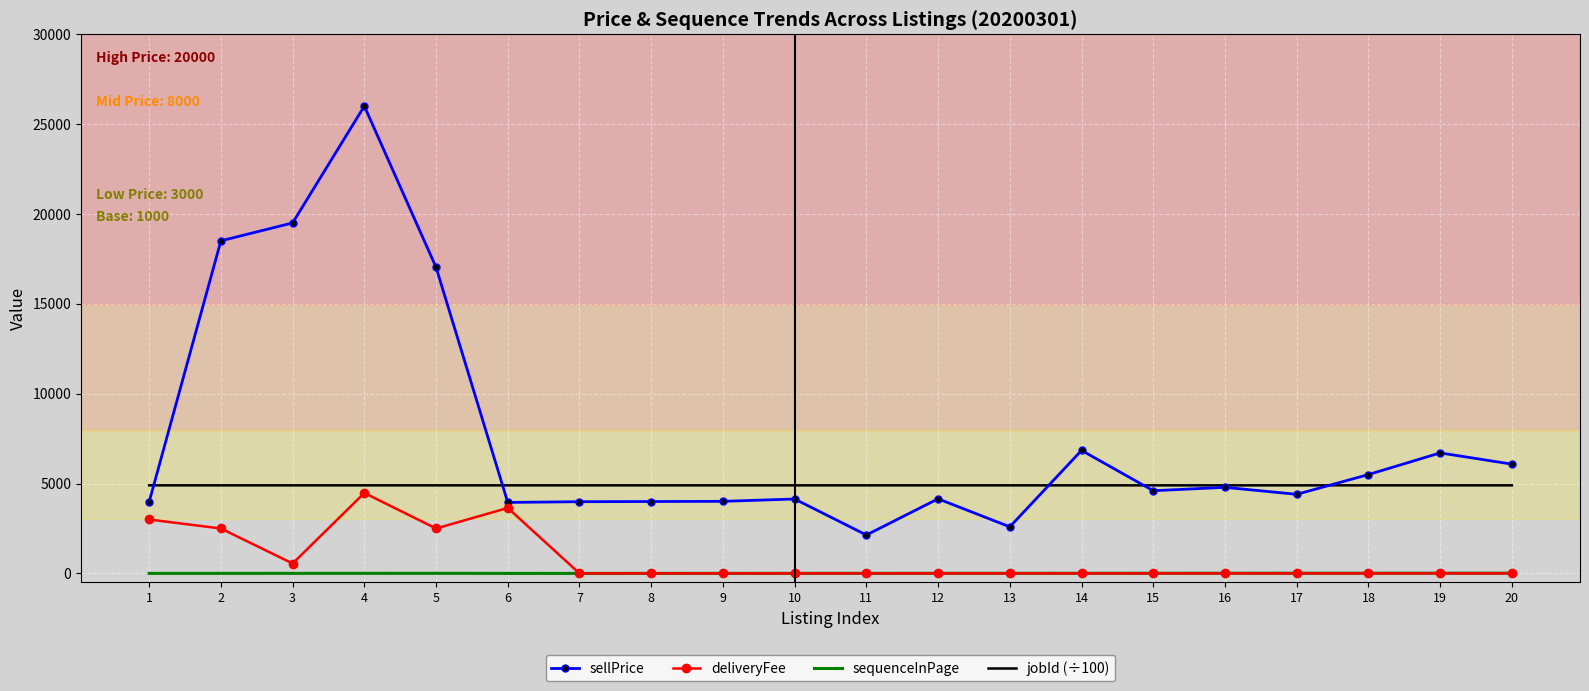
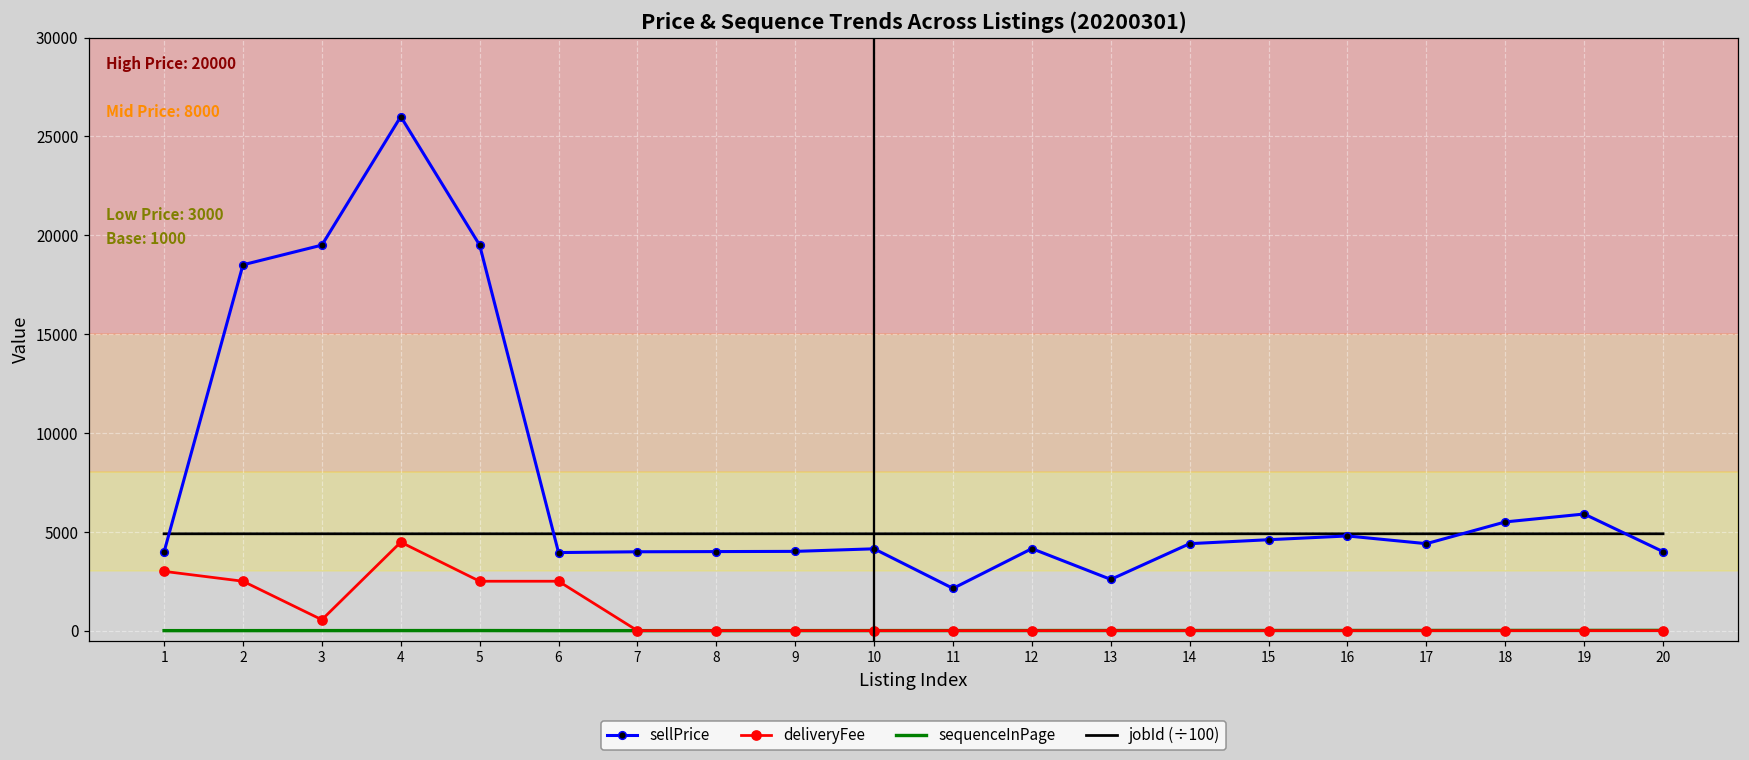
  {
    "sellPrice": {
      "1": 4000,
      "2": 18500,
      "3": 19500,
      "4": 26000,
-     "5": 17000,
+     "5": 19500,
      "6": 4000,
      "7": 4000,
      "8": 4000,
      "9": 4000,
      "10": 4100,
      "11": 2100,
      "12": 4200,
      "13": 2600,
-     "14": 6800,
+     "14": 4400,
      "15": 4600,
      "17": 4400,
      "18": 5500,
-     "19": 6700,
-     "20": 6100
+     "19": 5900,
+     "20": 4000
    },
    "deliveryFee": {
      "1": 3000,
      "2": 2500,
      "3": 600,
      "4": 4500,
      "5": 2500,
-     "6": 3600
+     "6": 2500
    },
    "sequenceInPage": {
      "1": 0,
      "2": 0,
      "3": 0,
      "4": 0,
      "5": 0,
      "6": 0
    },
    "jobId (÷100)": {
      "1": 4900,
      "2": 4900,
      "3": 4900,
      "4": 4900,
      "5": 4900,
      "6": 4900,
      "7": 4900,
      "8": 4900,
      "9": 4900,
      "10": 4900,
      "11": 4900,
      "12": 4900,
      "13": 4900,
      "14": 4900,
      "15": 4900,
      "17": 4900,
      "18": 4900,
      "19": 4900,
      "20": 4900
    }
  }
